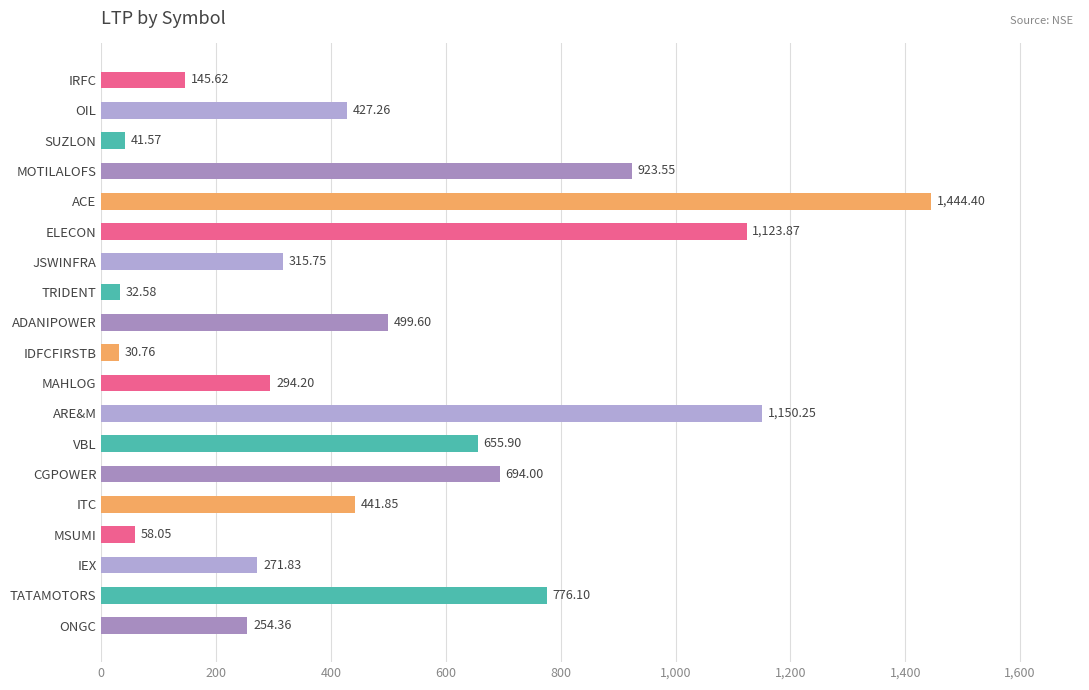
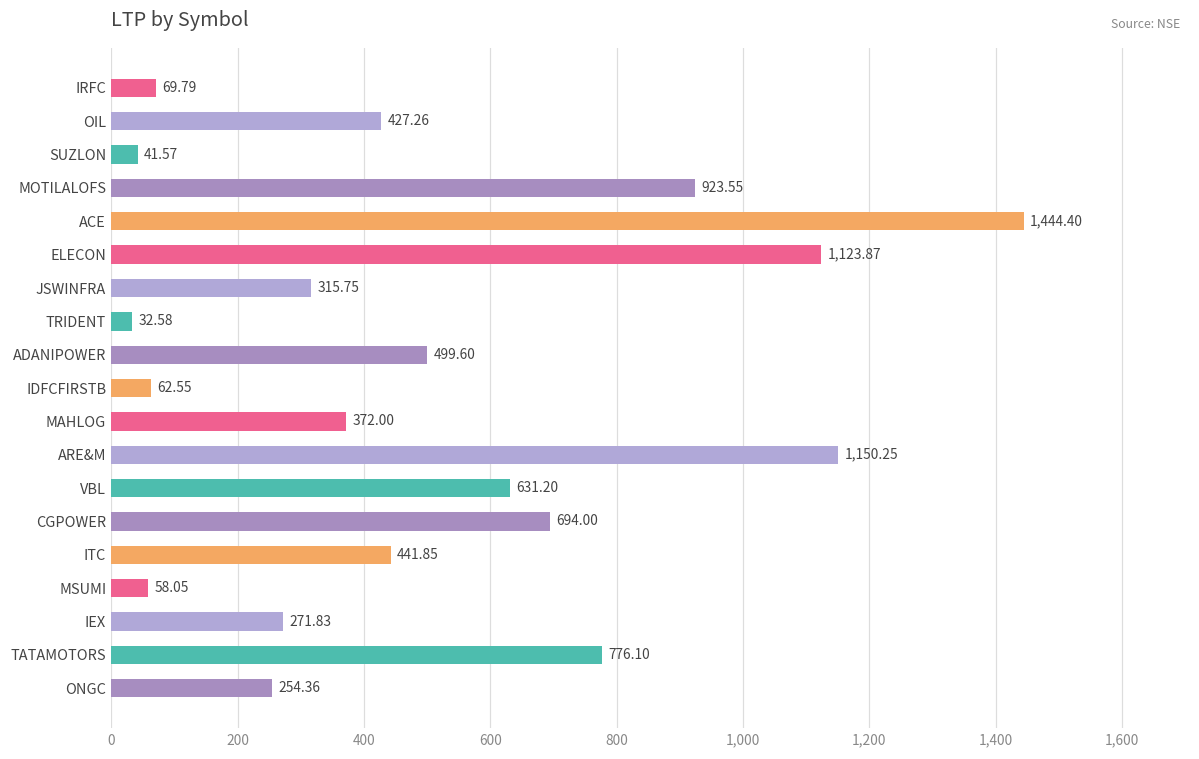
  {
-   "IRFC": "145.62",
+   "IRFC": "69.79",
    "OIL": "427.26",
    "SUZLON": "41.57",
    "MOTILALOFS": "923.55",
    "ACE": "1,444.40",
    "ELECON": "1,123.87",
    "JSWINFRA": "315.75",
    "TRIDENT": "32.58",
    "ADANIPOWER": "499.60",
-   "IDFCFIRSTB": "30.76",
-   "MAHLOG": "294.20",
+   "IDFCFIRSTB": "62.55",
+   "MAHLOG": "372.00",
    "ARE&M": "1,150.25",
-   "VBL": "655.90",
+   "VBL": "631.20",
    "CGPOWER": "694.00",
    "ITC": "441.85",
    "MSUMI": "58.05",
    "IEX": "271.83",
    "TATAMOTORS": "776.10",
    "ONGC": "254.36"
  }
